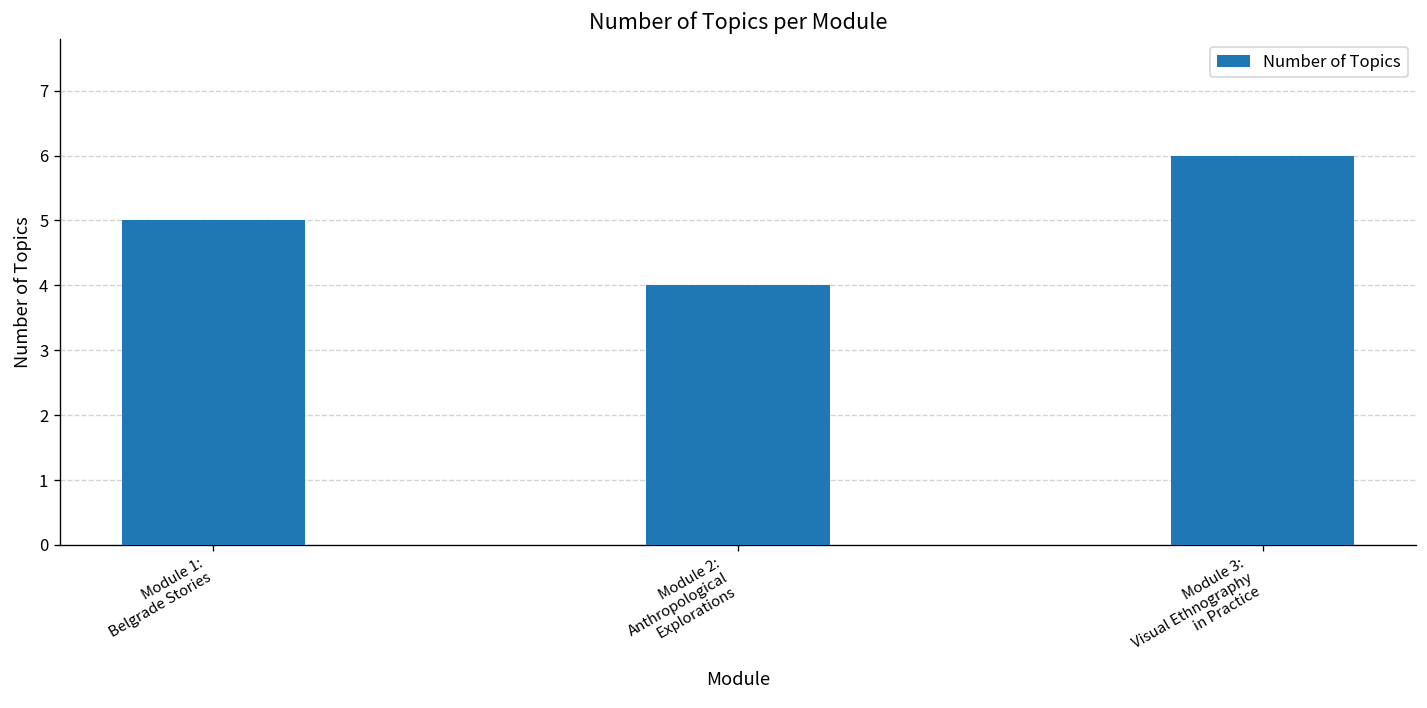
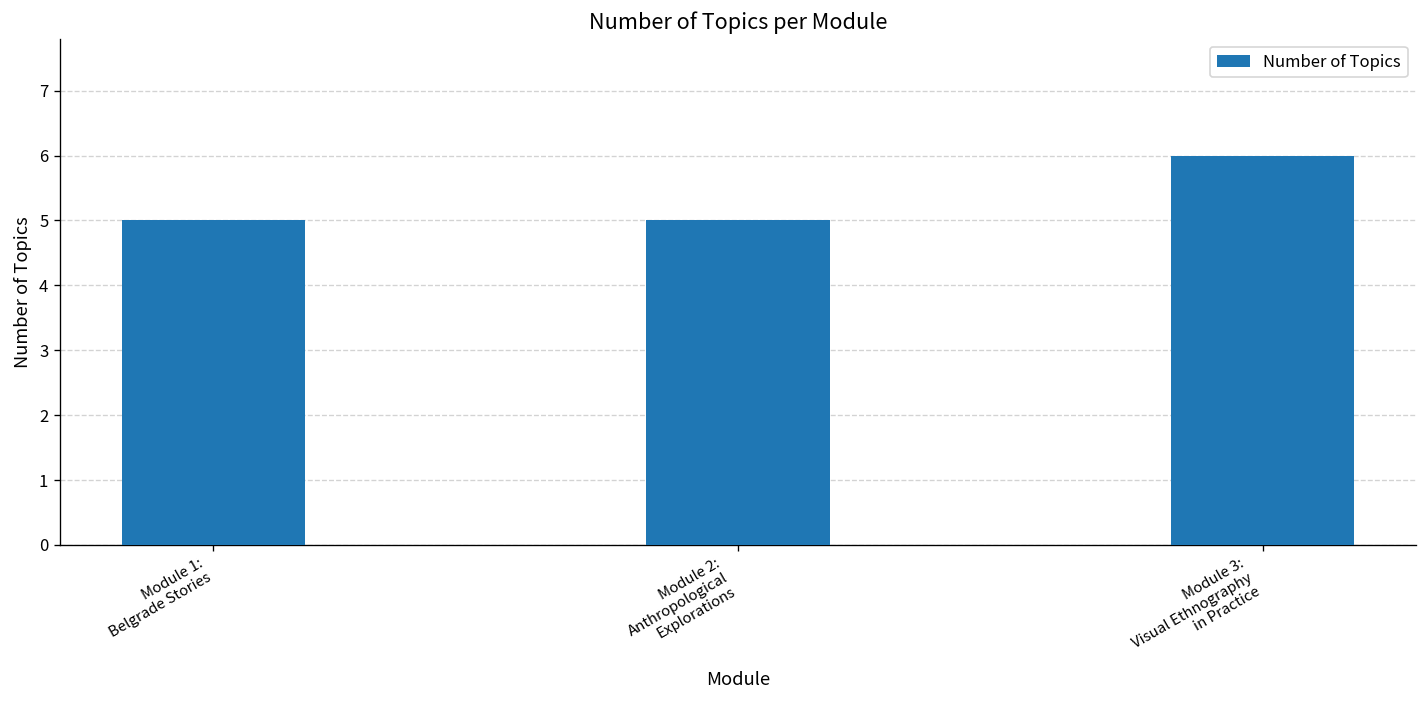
  {
    "Module 1: Belgrade Stories": 5,
-   "Module 2: Anthropological Explorations": 4,
+   "Module 2: Anthropological Explorations": 5,
    "Module 3: Visual Ethnography in Practice": 6
  }
